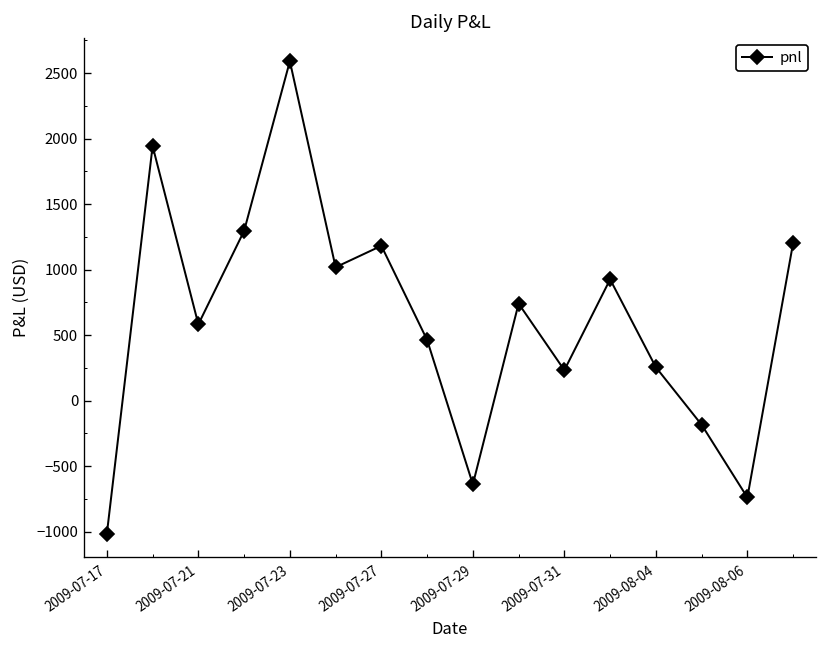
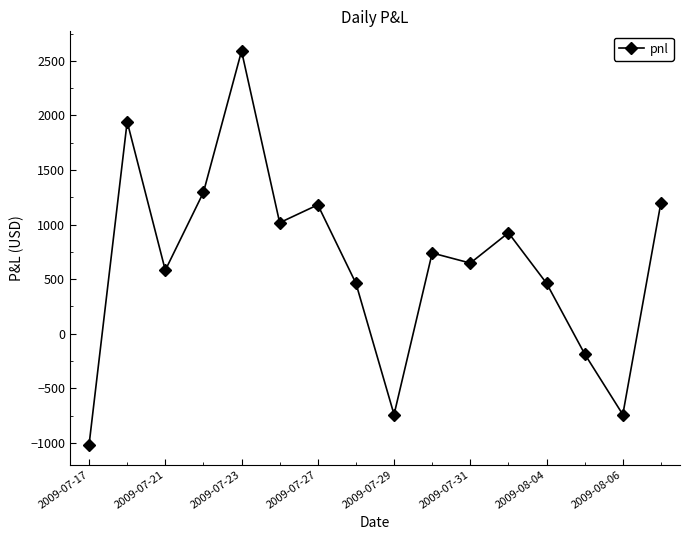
  {
    "2009-07-17": -1020,
    "2009-07-21": 580,
    "2009-07-23": 2590,
    "2009-07-27": 1180,
-   "2009-07-29": -640,
-   "2009-07-31": 230,
-   "2009-08-04": 250,
+   "2009-07-29": -740,
+   "2009-07-31": 650,
+   "2009-08-04": 460,
    "2009-08-06": -740
  }
